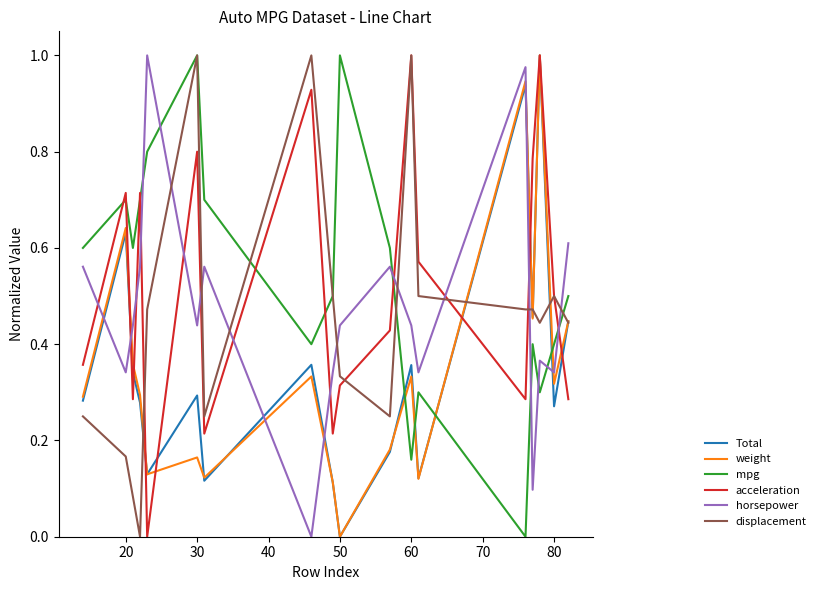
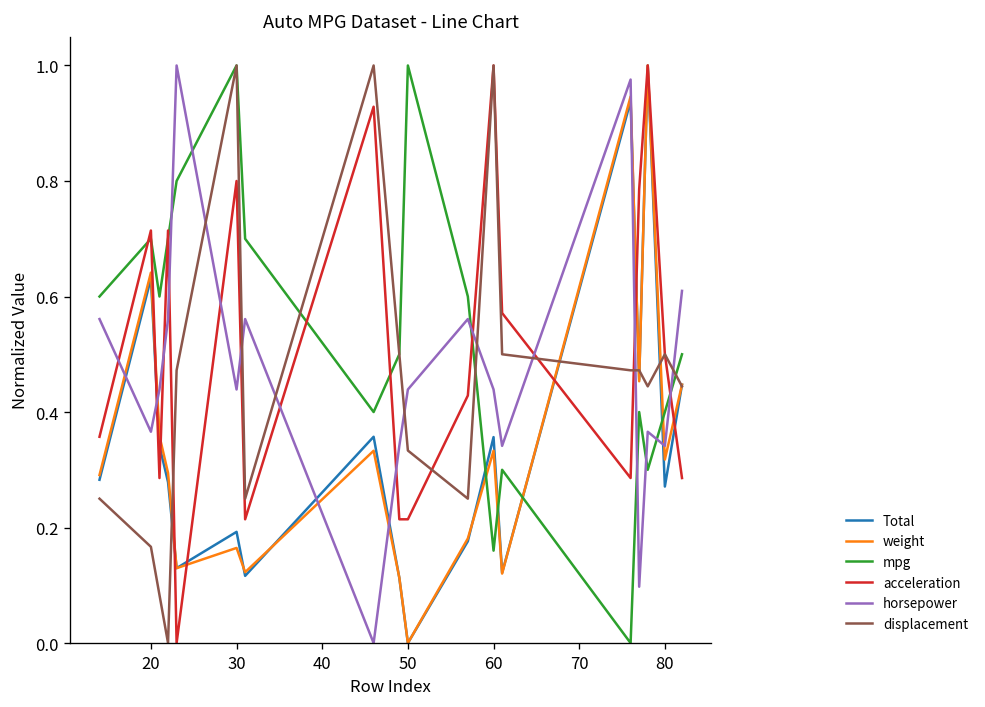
  {
    "Total": {
      "20": 0.63,
-     "30": 0.29,
+     "30": 0.19,
      "60": 0.36,
      "80": 0.27
    },
    "weight": {
      "20": 0.64,
      "30": 0.16,
      "60": 0.33,
      "80": 0.32
    },
    "mpg": {
      "20": 0.70,
      "50": 1.00,
      "60": 0.16,
      "80": 0.40
    },
    "acceleration": {
      "20": 0.71,
      "30": 0.80,
-     "50": 0.31
+     "50": 0.21
    },
    "horsepower": {
-     "20": 0.34,
+     "20": 0.37,
      "30": 0.44,
      "50": 0.44,
      "60": 0.44,
      "80": 0.34
    },
    "displacement": {
      "20": 0.17,
      "50": 0.33
    }
  }
